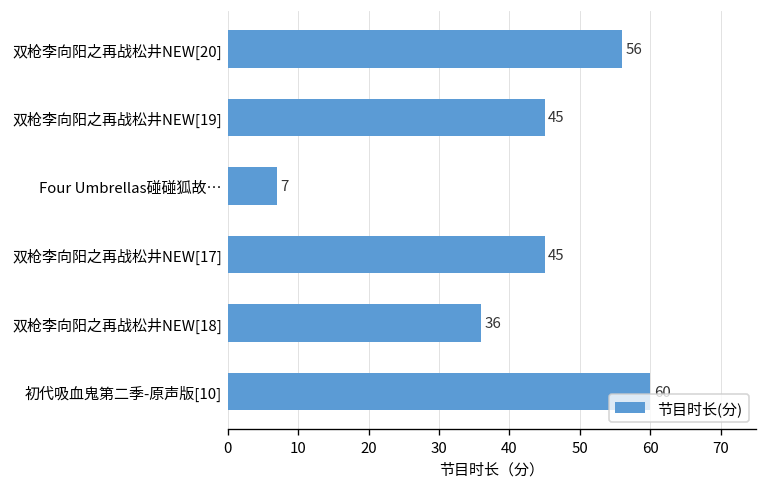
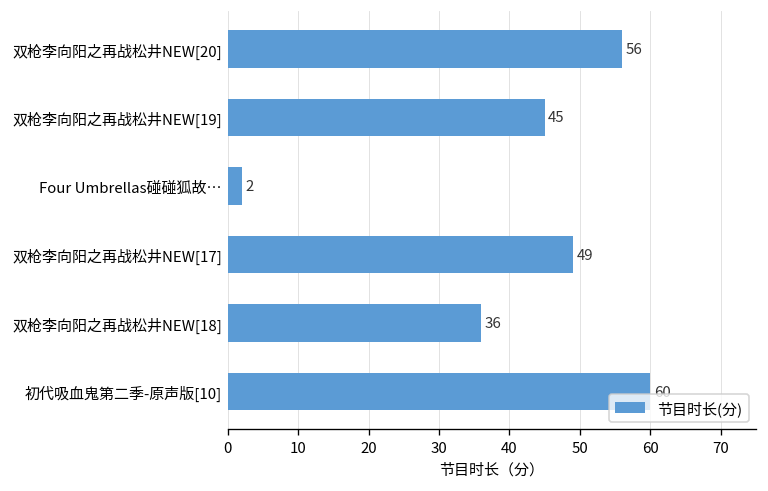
  {
    "双枪李向阳之再战松井NEW[20]": 56,
    "双枪李向阳之再战松井NEW[19]": 45,
-   "Four Umbrellas碰碰狐故…": 7,
-   "双枪李向阳之再战松井NEW[17]": 45,
+   "Four Umbrellas碰碰狐故…": 2,
+   "双枪李向阳之再战松井NEW[17]": 49,
    "双枪李向阳之再战松井NEW[18]": 36
  }
